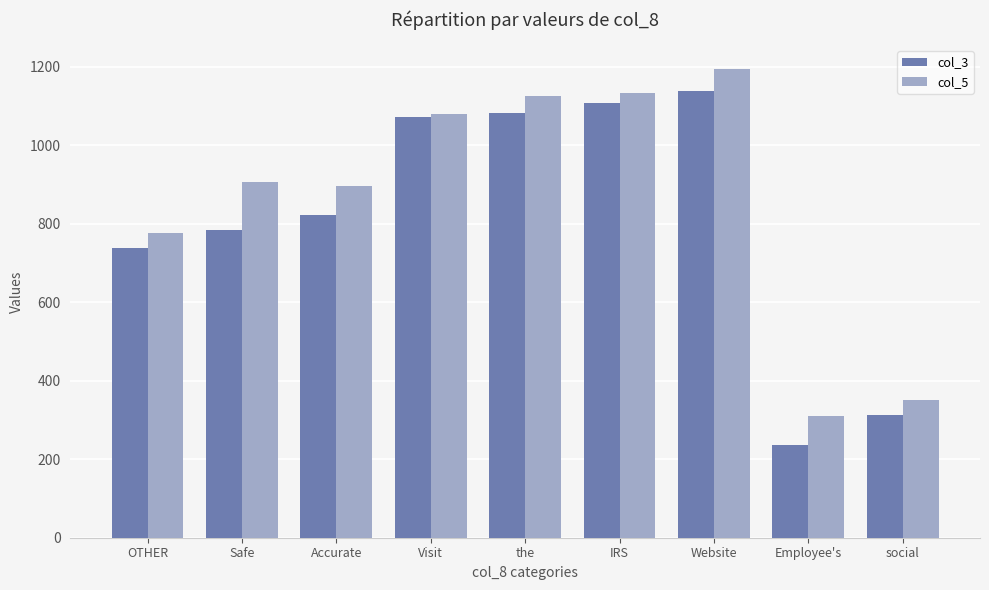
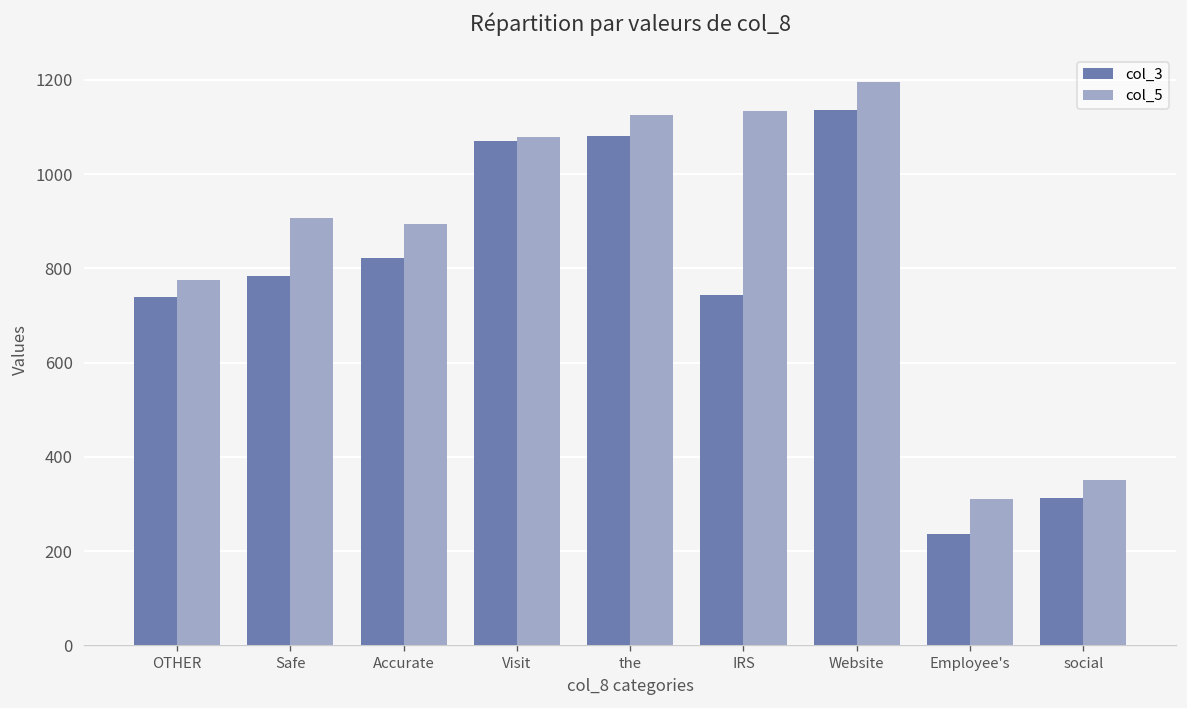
  {
    "col_3": {
      "OTHER": 740,
      "Safe": 780,
      "Accurate": 820,
      "Visit": 1070,
      "the": 1080,
-     "IRS": 1110,
+     "IRS": 740,
      "Website": 1140,
      "Employee's": 240,
      "social": 310
    },
    "col_5": {
      "OTHER": 780,
      "Safe": 910,
      "Accurate": 900,
      "Visit": 1080,
      "the": 1130,
      "IRS": 1130,
      "Website": 1200,
      "Employee's": 310,
      "social": 350
    }
  }
